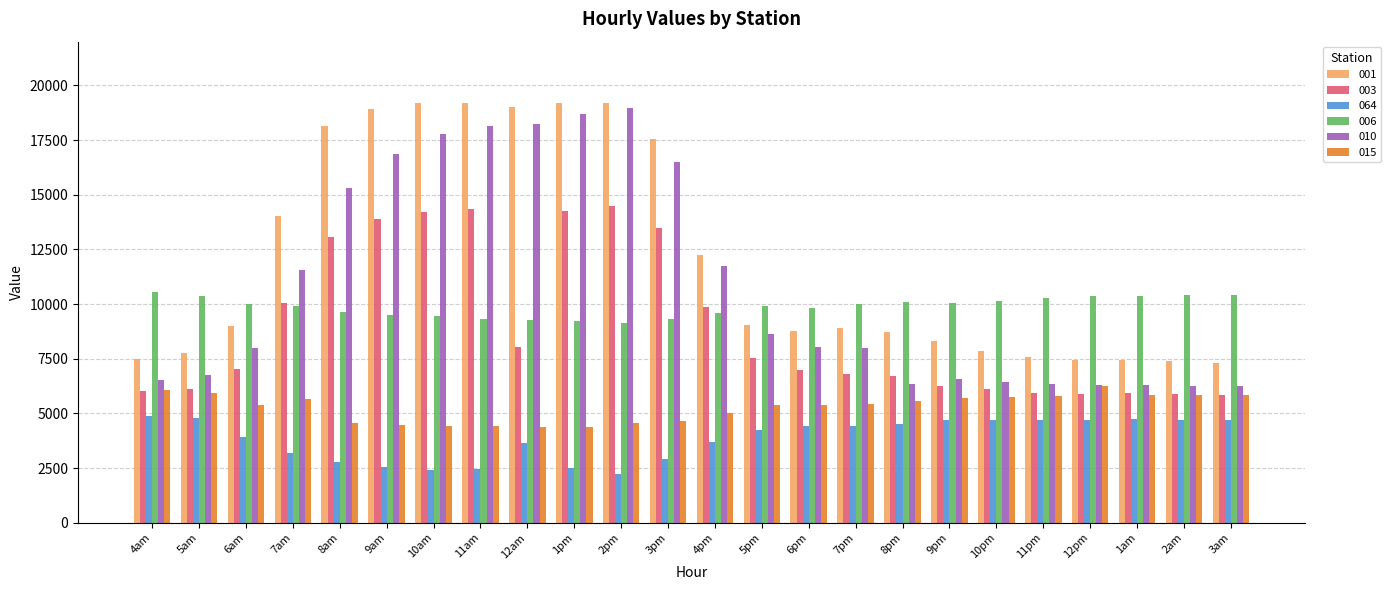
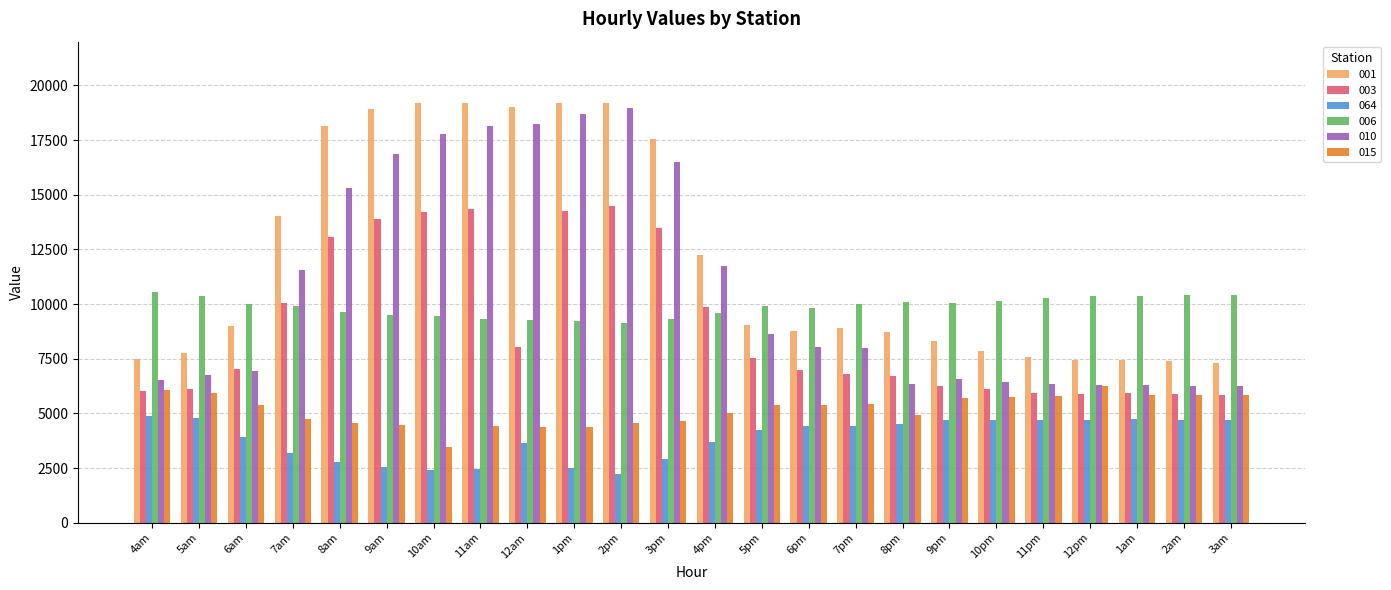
  {
    "001": {
      "4am": 7500,
      "5am": 7800,
      "6am": 9000,
      "7am": 14000,
      "8am": 18100,
      "9am": 18900,
      "10am": 19200,
      "11am": 19200,
      "12am": 19000,
      "1pm": 19200,
      "2pm": 19200,
      "3pm": 17500,
      "4pm": 12200,
      "5pm": 9000,
      "6pm": 8800,
      "7pm": 8900,
      "8pm": 8700,
      "9pm": 8300,
      "10pm": 7900,
      "11pm": 7600,
      "12pm": 7400,
      "1am": 7400,
      "2am": 7400,
      "3am": 7300
    },
    "003": {
      "4am": 6000,
      "5am": 6100,
      "6am": 7000,
      "7am": 10100,
      "8am": 13100,
      "9am": 13900,
      "10am": 14200,
      "11am": 14300,
      "12am": 8000,
      "1pm": 14200,
      "2pm": 14500,
      "3pm": 13500,
      "4pm": 9900,
      "5pm": 7500,
      "6pm": 7000,
      "7pm": 6800,
      "8pm": 6700,
      "9pm": 6300,
      "10pm": 6100,
      "11pm": 5900,
      "12pm": 5900,
      "1am": 5900,
      "2am": 5900,
      "3am": 5800
    },
    "064": {
      "4am": 4900,
      "5am": 4800,
      "6am": 3900,
      "7am": 3200,
      "8am": 2800,
      "9am": 2600,
      "10am": 2400,
      "11am": 2500,
      "12am": 3600,
      "1pm": 2500,
      "2pm": 2200,
      "3pm": 2900,
      "4pm": 3700,
      "5pm": 4300,
      "6pm": 4400,
      "7pm": 4400,
      "8pm": 4500,
      "9pm": 4700,
      "10pm": 4700,
      "11pm": 4700,
      "12pm": 4700,
      "1am": 4700,
      "2am": 4700,
      "3am": 4700
    },
    "006": {
      "4am": 10600,
      "5am": 10400,
      "6am": 10000,
      "7am": 9900,
      "8am": 9600,
      "9am": 9500,
      "10am": 9500,
      "11am": 9300,
      "12am": 9300,
      "1pm": 9200,
      "2pm": 9100,
      "3pm": 9300,
      "4pm": 9600,
      "5pm": 9900,
      "6pm": 9800,
      "7pm": 10000,
      "8pm": 10100,
      "9pm": 10100,
      "10pm": 10100,
      "11pm": 10300,
      "12pm": 10400,
      "1am": 10400,
      "2am": 10400,
      "3am": 10400
    },
    "010": {
      "4am": 6500,
      "5am": 6800,
-     "6am": 8000,
+     "6am": 7000,
      "7am": 11600,
      "8am": 15300,
      "9am": 16900,
      "10am": 17800,
      "11am": 18100,
      "12am": 18200,
      "1pm": 18700,
      "2pm": 18900,
      "3pm": 16500,
      "4pm": 11700,
      "5pm": 8600,
      "6pm": 8000,
      "7pm": 8000,
      "8pm": 6300,
      "9pm": 6600,
      "10pm": 6400,
      "11pm": 6300,
      "12pm": 6300,
      "1am": 6300,
      "2am": 6300,
      "3am": 6300
    },
    "015": {
      "4am": 6100,
      "5am": 5900,
      "6am": 5400,
-     "7am": 5700,
+     "7am": 4700,
      "8am": 4600,
      "9am": 4500,
-     "10am": 4400,
+     "10am": 3500,
      "11am": 4400,
      "12am": 4400,
      "1pm": 4400,
      "2pm": 4500,
      "3pm": 4600,
      "4pm": 5000,
      "5pm": 5400,
      "6pm": 5400,
      "7pm": 5400,
-     "8pm": 5600,
+     "8pm": 4900,
      "9pm": 5700,
      "10pm": 5700,
      "11pm": 5800,
      "12pm": 6200,
      "1am": 5800,
      "2am": 5900,
      "3am": 5900
    }
  }
